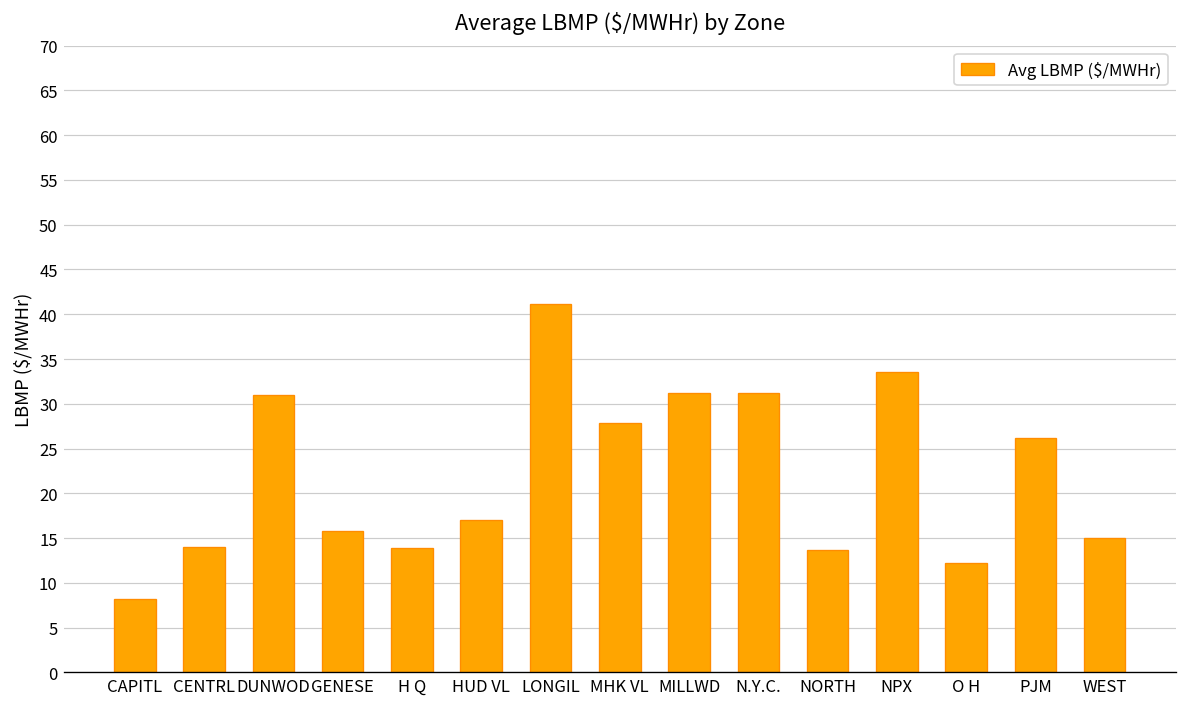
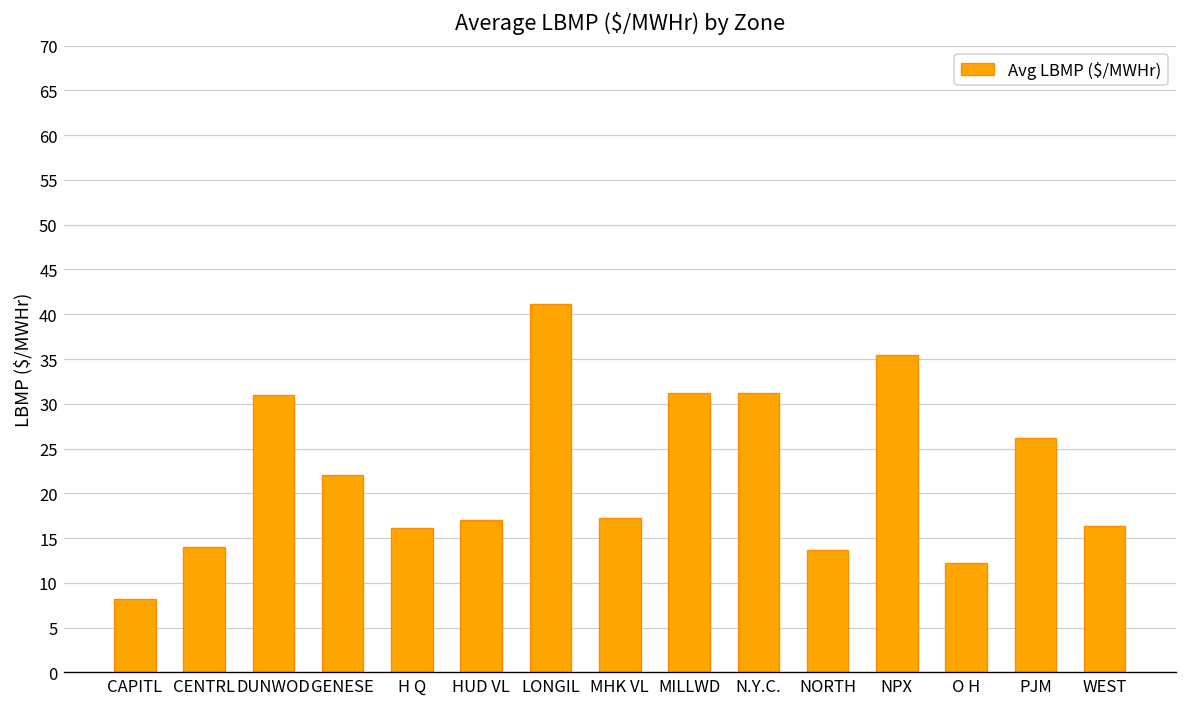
  {
    "CAPITL": 8,
    "CENTRL": 14,
    "DUNWOD": 31,
-   "GENESE": 16,
-   "H Q": 14,
+   "GENESE": 22,
+   "H Q": 16,
    "HUD VL": 17,
    "LONGIL": 41,
-   "MHK VL": 28,
+   "MHK VL": 17,
    "MILLWD": 31,
    "N.Y.C.": 31,
    "NORTH": 14,
-   "NPX": 34,
+   "NPX": 35,
    "O H": 12,
    "PJM": 26,
-   "WEST": 15
+   "WEST": 16
  }
